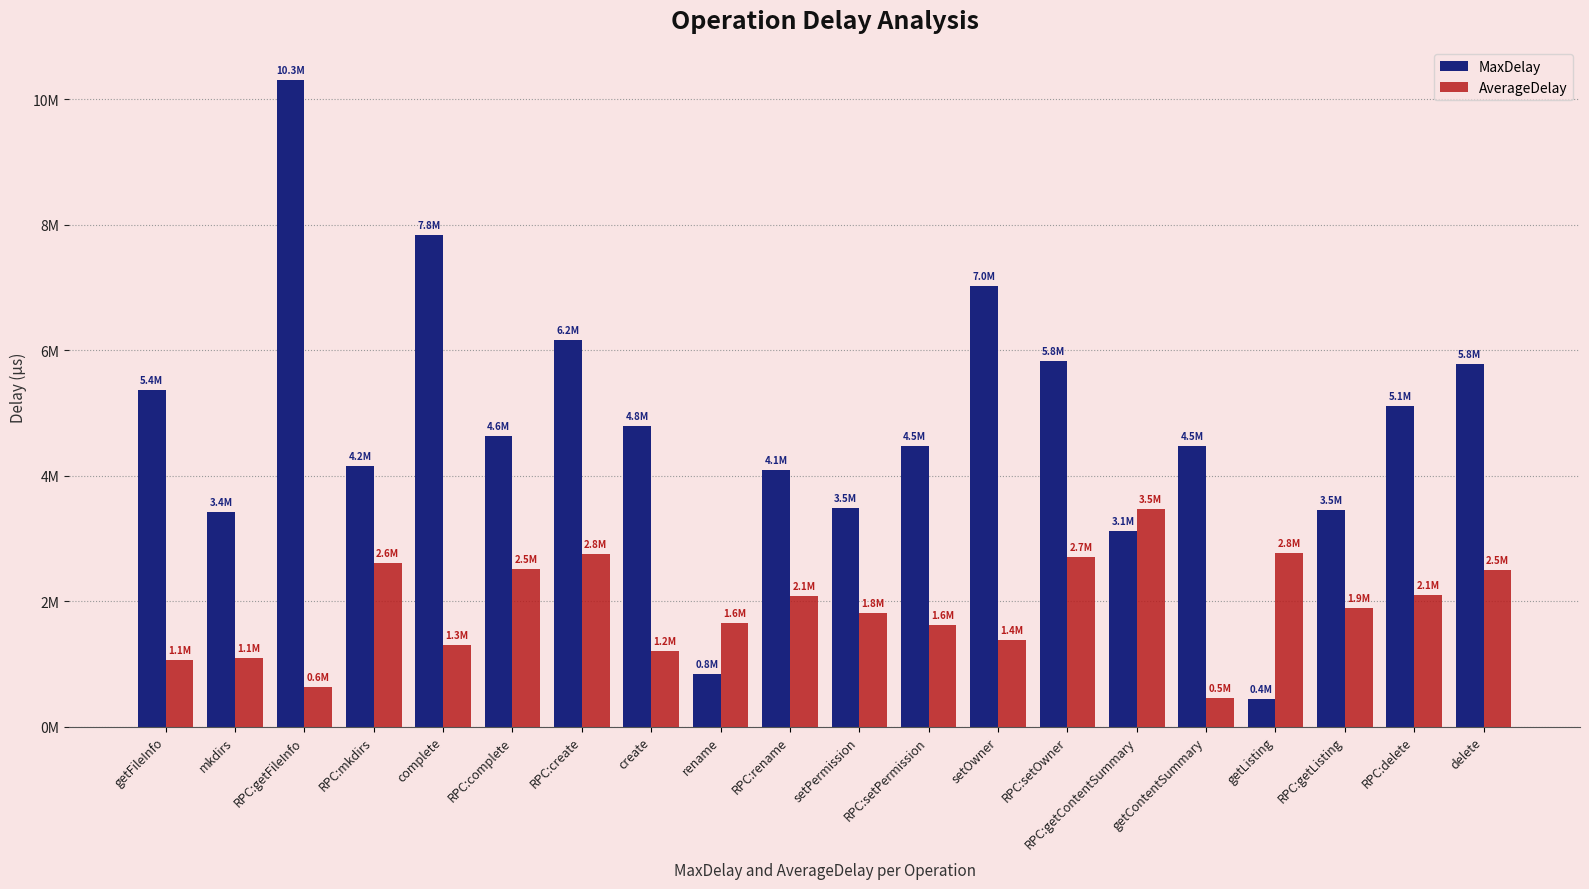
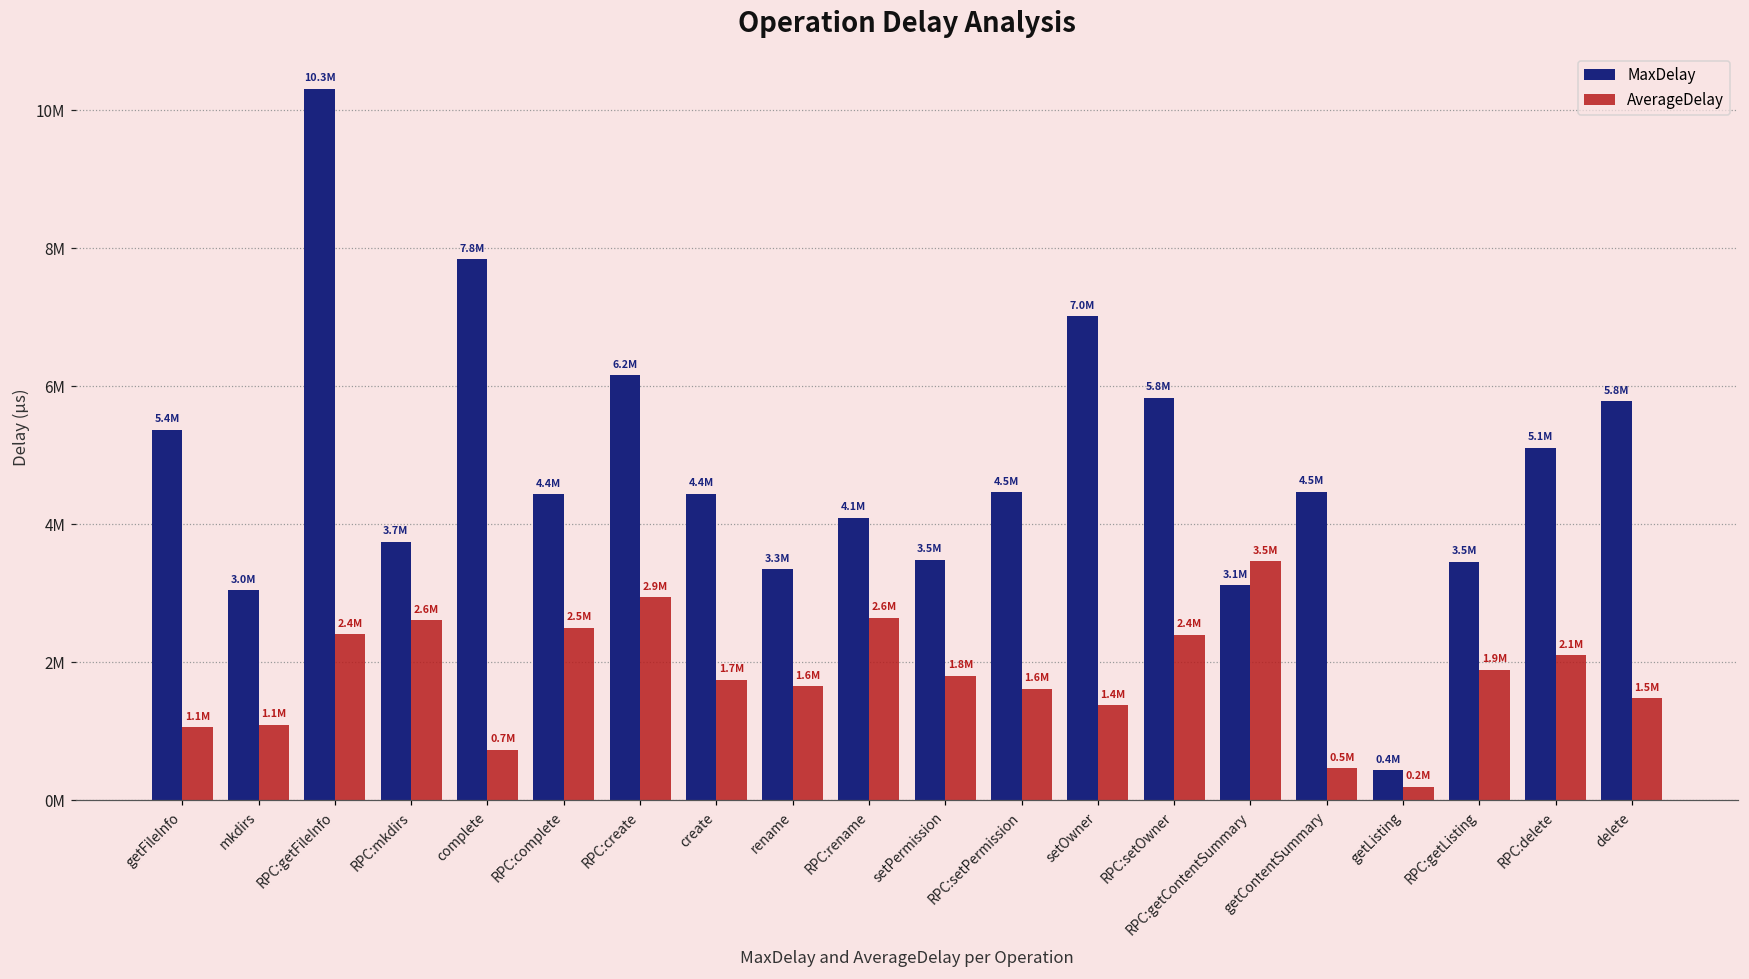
  {
    "MaxDelay": {
      "getFileInfo": "5.4M",
-     "mkdirs": "3.4M",
+     "mkdirs": "3.0M",
      "RPC:getFileInfo": "10.3M",
-     "RPC:mkdirs": "4.2M",
+     "RPC:mkdirs": "3.7M",
      "complete": "7.8M",
-     "RPC:complete": "4.6M",
+     "RPC:complete": "4.4M",
      "RPC:create": "6.2M",
-     "create": "4.8M",
-     "rename": "0.8M",
+     "create": "4.4M",
+     "rename": "3.3M",
      "RPC:rename": "4.1M",
      "setPermission": "3.5M",
      "RPC:setPermission": "4.5M",
      "setOwner": "7.0M",
      "RPC:setOwner": "5.8M",
      "RPC:getContentSummary": "3.1M",
      "getContentSummary": "4.5M",
      "getListing": "0.4M",
      "RPC:getListing": "3.5M",
      "RPC:delete": "5.1M",
      "delete": "5.8M"
    },
    "AverageDelay": {
      "getFileInfo": "1.1M",
      "mkdirs": "1.1M",
-     "RPC:getFileInfo": "0.6M",
+     "RPC:getFileInfo": "2.4M",
      "RPC:mkdirs": "2.6M",
-     "complete": "1.3M",
+     "complete": "0.7M",
      "RPC:complete": "2.5M",
-     "RPC:create": "2.8M",
-     "create": "1.2M",
+     "RPC:create": "2.9M",
+     "create": "1.7M",
      "rename": "1.6M",
-     "RPC:rename": "2.1M",
+     "RPC:rename": "2.6M",
      "setPermission": "1.8M",
      "RPC:setPermission": "1.6M",
      "setOwner": "1.4M",
-     "RPC:setOwner": "2.7M",
+     "RPC:setOwner": "2.4M",
      "RPC:getContentSummary": "3.5M",
      "getContentSummary": "0.5M",
-     "getListing": "2.8M",
+     "getListing": "0.2M",
      "RPC:getListing": "1.9M",
      "RPC:delete": "2.1M",
-     "delete": "2.5M"
+     "delete": "1.5M"
    }
  }
